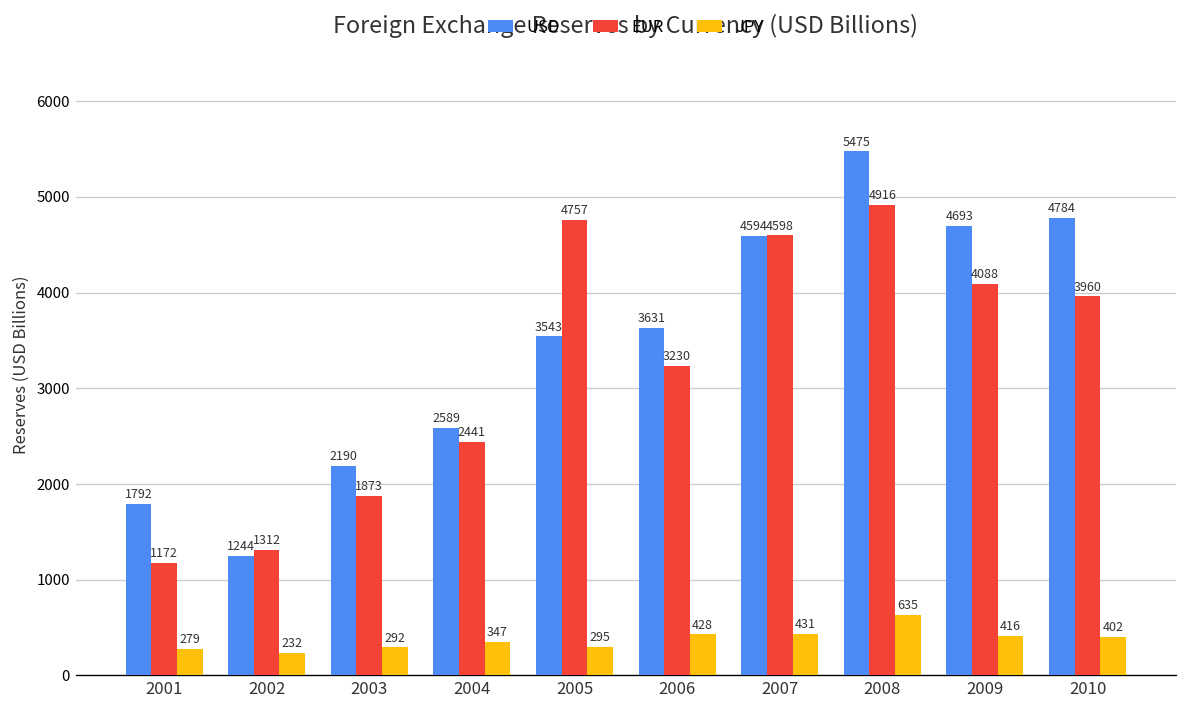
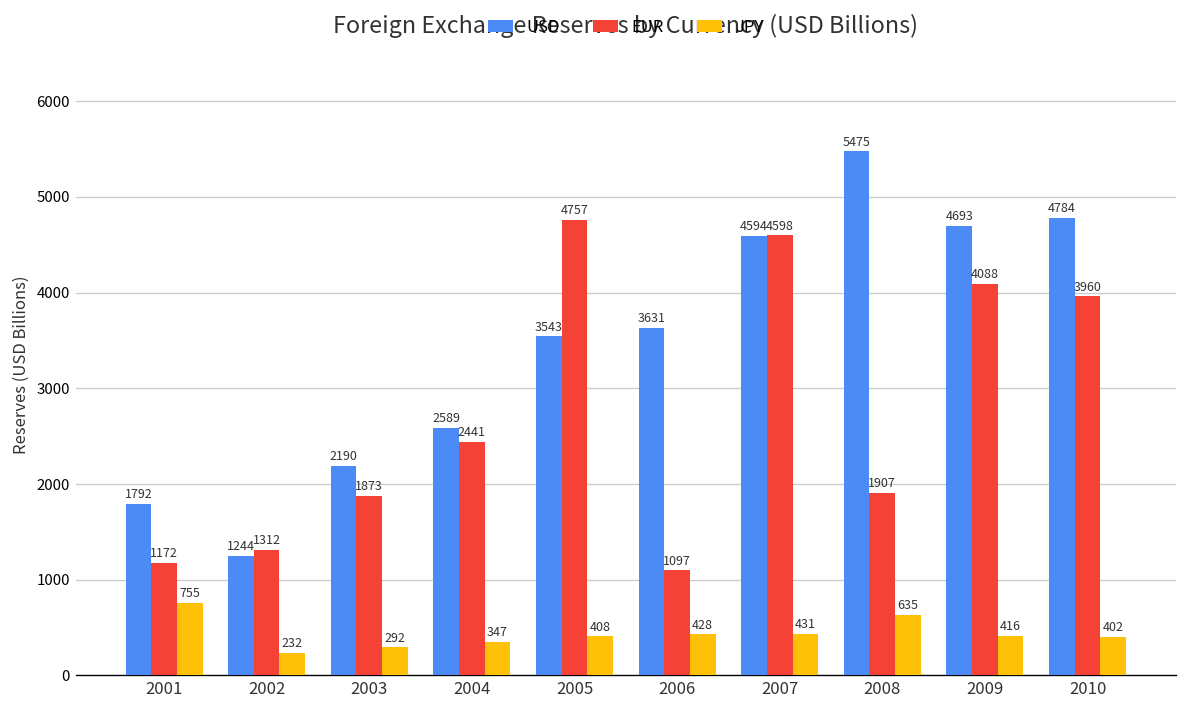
  {
    "USD": {
      "2001": 1792,
      "2002": 1244,
      "2003": 2190,
      "2004": 2589,
      "2005": 3543,
      "2006": 3631,
      "2007": 4594,
      "2008": 5475,
      "2009": 4693,
      "2010": 4784
    },
    "EUR": {
      "2001": 1172,
      "2002": 1312,
      "2003": 1873,
      "2004": 2441,
      "2005": 4757,
-     "2006": 3230,
+     "2006": 1097,
      "2007": 4598,
-     "2008": 4916,
+     "2008": 1907,
      "2009": 4088,
      "2010": 3960
    },
    "JPY": {
-     "2001": 279,
+     "2001": 755,
      "2002": 232,
      "2003": 292,
      "2004": 347,
-     "2005": 295,
+     "2005": 408,
      "2006": 428,
      "2007": 431,
      "2008": 635,
      "2009": 416,
      "2010": 402
    }
  }
